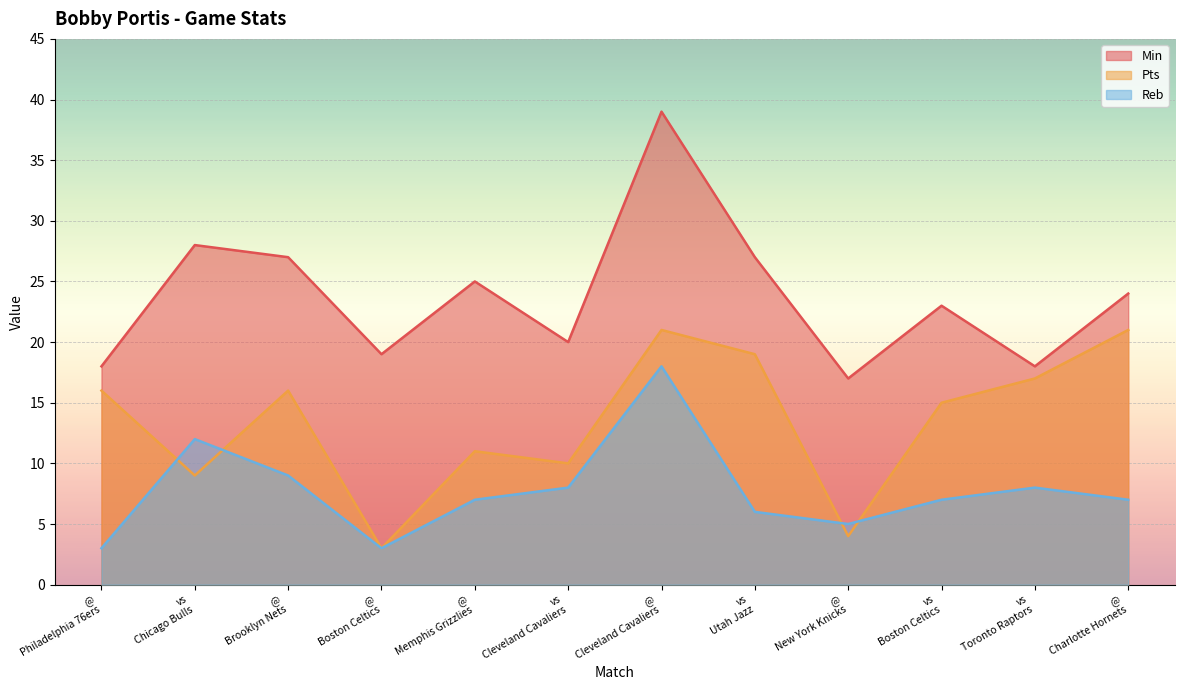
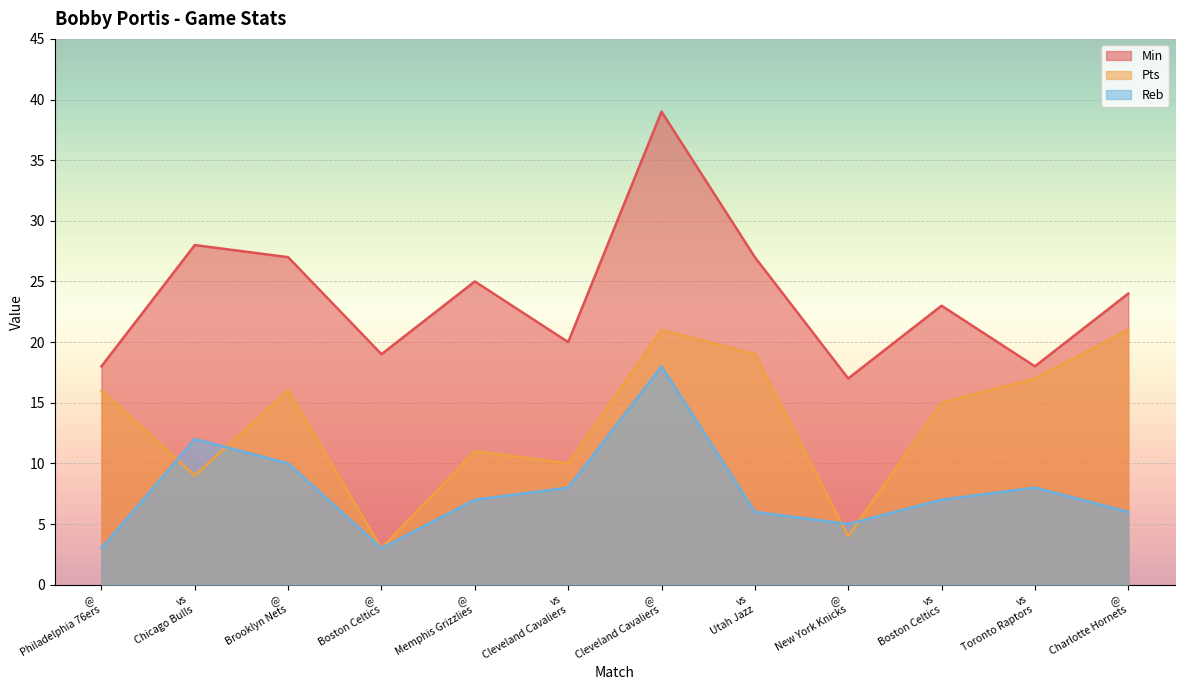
  {
    "Min": {
      "@ Philadelphia 76ers": 18,
      "vs Chicago Bulls": 28,
      "@ Brooklyn Nets": 27,
      "@ Boston Celtics": 19,
      "@ Memphis Grizzlies": 25,
      "vs Cleveland Cavaliers": 20,
      "@ Cleveland Cavaliers": 39,
      "vs Utah Jazz": 27,
      "@ New York Knicks": 17,
      "vs Boston Celtics": 23,
      "vs Toronto Raptors": 18,
      "@ Charlotte Hornets": 24
    },
    "Pts": {
      "@ Philadelphia 76ers": 16,
      "vs Chicago Bulls": 9,
      "@ Brooklyn Nets": 16,
      "@ Memphis Grizzlies": 11,
      "vs Cleveland Cavaliers": 10,
      "@ Cleveland Cavaliers": 21,
      "vs Utah Jazz": 19,
      "@ New York Knicks": 4,
      "vs Boston Celtics": 15,
      "vs Toronto Raptors": 17,
      "@ Charlotte Hornets": 21
    },
    "Reb": {
      "@ Philadelphia 76ers": 3,
      "vs Chicago Bulls": 12,
-     "@ Brooklyn Nets": 9,
+     "@ Brooklyn Nets": 10,
      "@ Memphis Grizzlies": 7,
      "vs Cleveland Cavaliers": 8,
      "@ Cleveland Cavaliers": 18,
      "vs Utah Jazz": 6,
      "@ New York Knicks": 5,
      "vs Boston Celtics": 7,
      "vs Toronto Raptors": 8,
-     "@ Charlotte Hornets": 7
+     "@ Charlotte Hornets": 6
    }
  }
